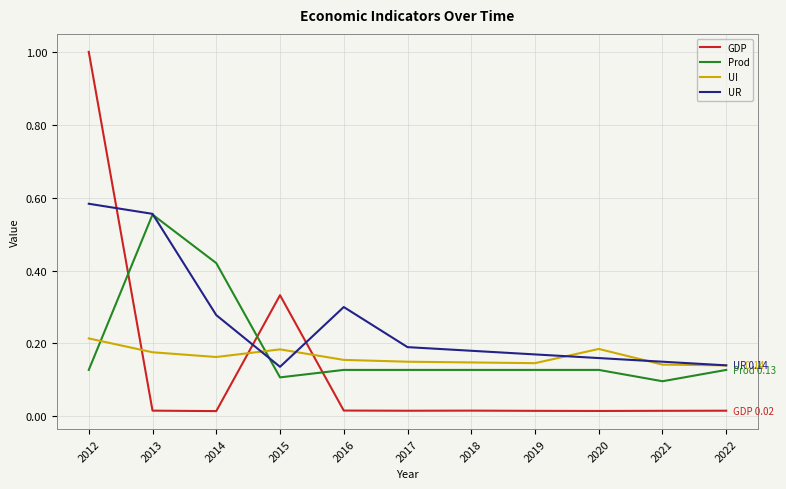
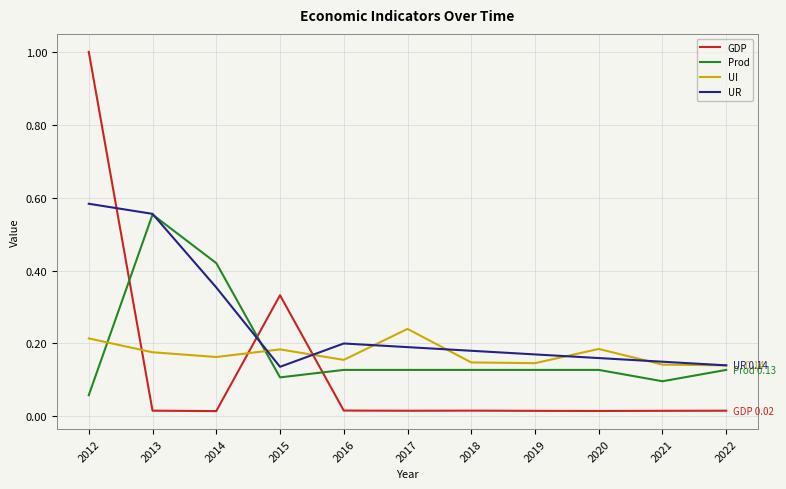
  {
    "GDP": {
      "2022": 0.02
    },
    "Prod": {
-     "2012": 0.13,
+     "2012": 0.06,
      "2014": 0.42,
      "2015": 0.11,
      "2016": 0.13,
      "2017": 0.13,
      "2018": 0.13,
      "2019": 0.13,
      "2020": 0.13,
      "2021": 0.10
    },
    "UI": {
      "2012": 0.21,
      "2013": 0.18,
      "2014": 0.16,
      "2015": 0.18,
      "2016": 0.16,
-     "2017": 0.15,
+     "2017": 0.24,
      "2018": 0.15,
      "2019": 0.15,
      "2020": 0.19,
      "2021": 0.14
    },
    "UR": {
      "2012": 0.58,
-     "2014": 0.28,
+     "2014": 0.35,
      "2015": 0.14,
-     "2016": 0.3,
+     "2016": 0.2,
      "2017": 0.19,
      "2018": 0.18,
      "2019": 0.17,
      "2020": 0.16,
      "2021": 0.15
    }
  }
